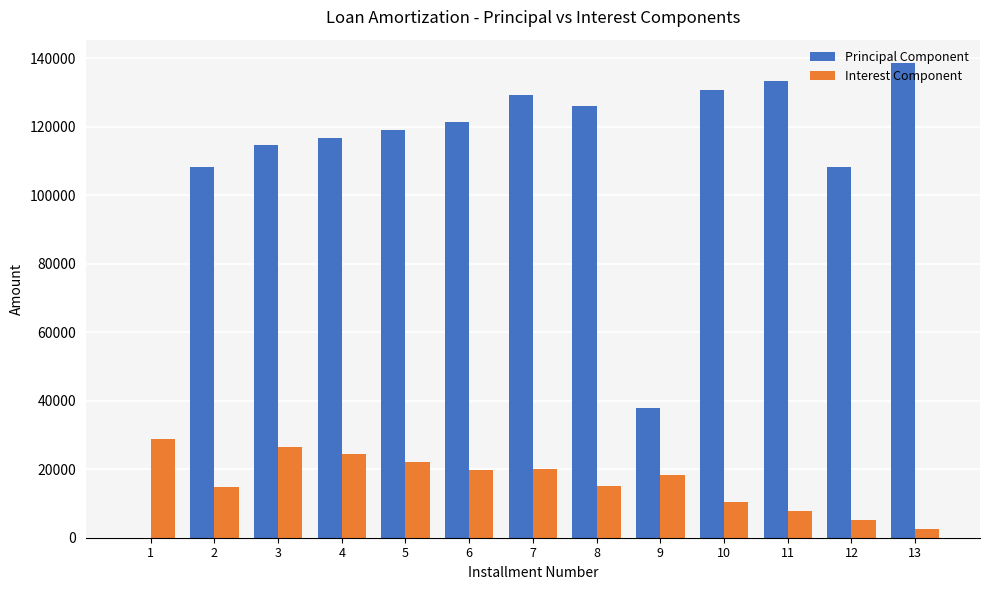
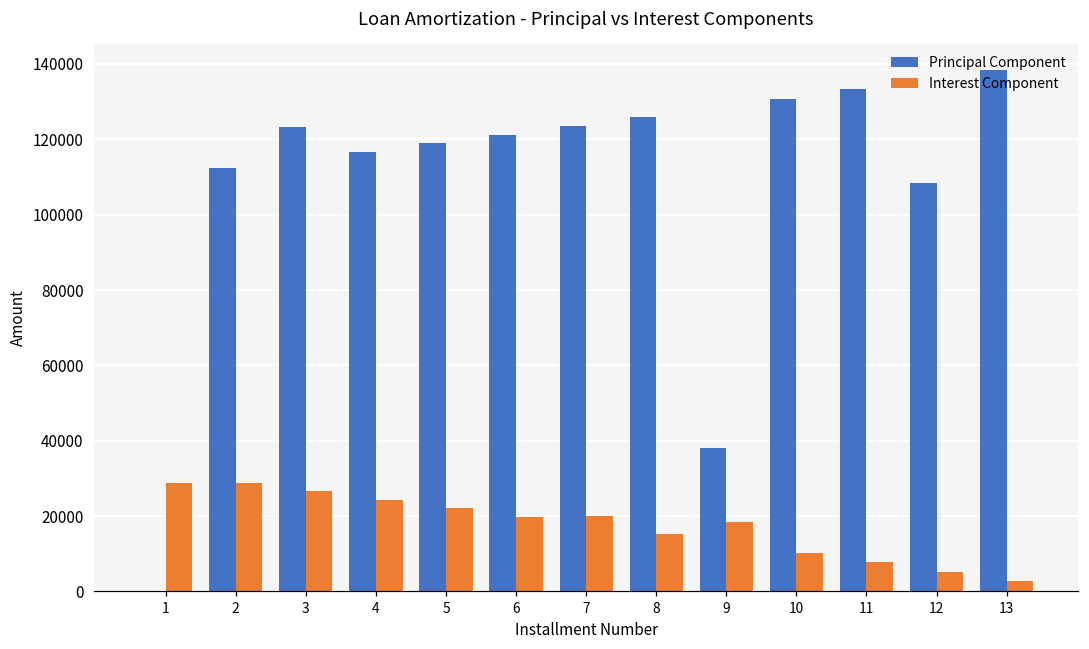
  {
    "Principal Component": {
      "1": 0,
-     "2": 108000,
-     "3": 115000,
+     "2": 112000,
+     "3": 123000,
      "4": 117000,
      "5": 119000,
      "6": 121000,
-     "7": 129000,
+     "7": 124000,
      "8": 126000,
      "9": 38000,
      "10": 131000,
      "11": 133000,
      "12": 108000,
      "13": 138000
    },
    "Interest Component": {
      "1": 29000,
-     "2": 15000,
+     "2": 29000,
      "3": 27000,
      "4": 24000,
      "5": 22000,
      "6": 20000,
      "7": 20000,
      "8": 15000,
      "9": 18000,
      "10": 10000,
      "11": 8000,
      "12": 5000,
      "13": 3000
    }
  }
